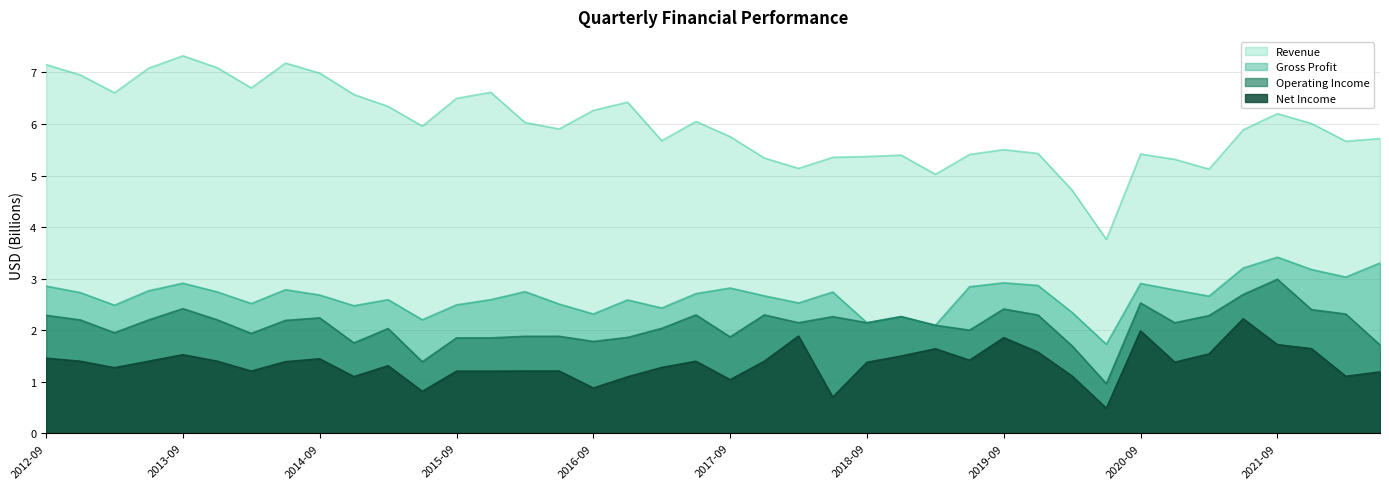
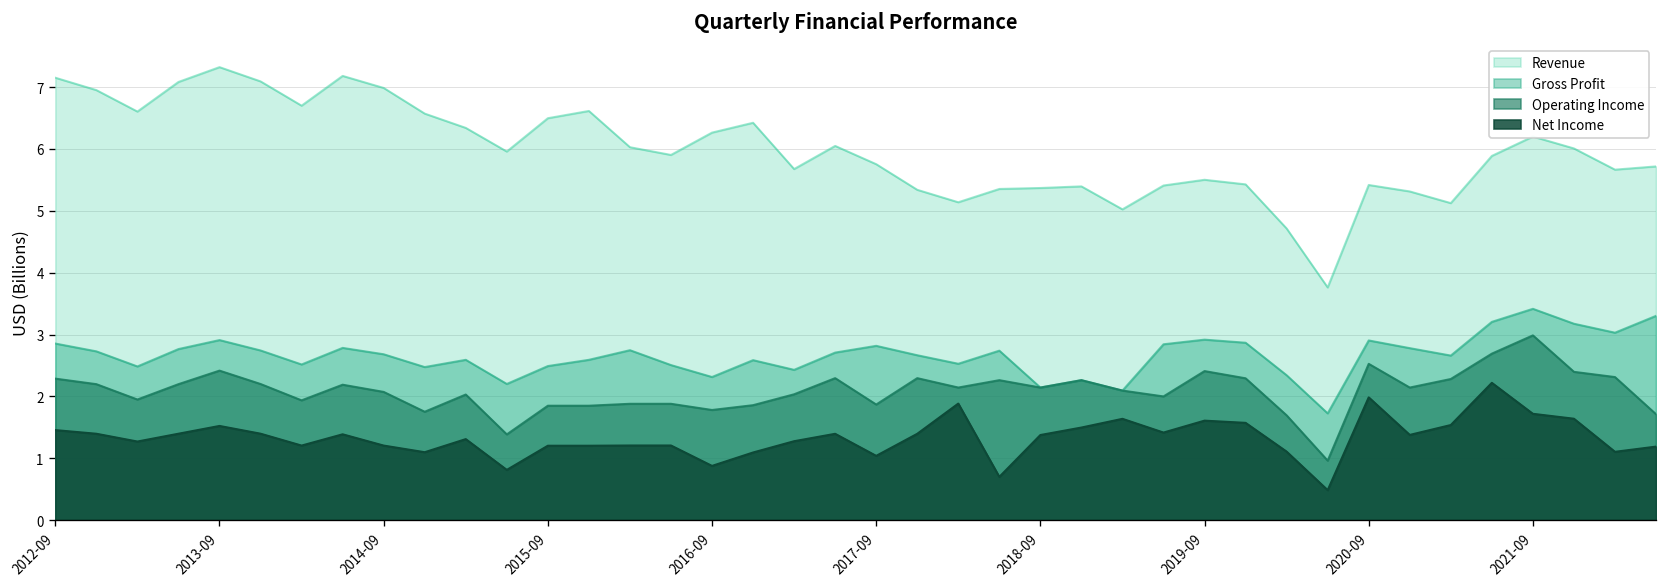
  {
    "Operating Income": {
      "2012-09": 2.3,
      "2013-09": 2.4,
-     "2014-09": 2.2,
+     "2014-09": 2.1,
      "2015-09": 1.8,
      "2016-09": 1.8,
      "2017-09": 1.9,
      "2019-09": 2.4,
      "2020-09": 2.5,
      "2021-09": 3.0
    },
    "Net Income": {
      "2012-09": 1.5,
      "2013-09": 1.5,
-     "2014-09": 1.4,
+     "2014-09": 1.2,
      "2015-09": 1.2,
      "2016-09": 0.9,
      "2017-09": 1.0,
      "2018-09": 1.4,
-     "2019-09": 1.9,
+     "2019-09": 1.6,
      "2020-09": 2.0,
      "2021-09": 1.7
    }
  }
